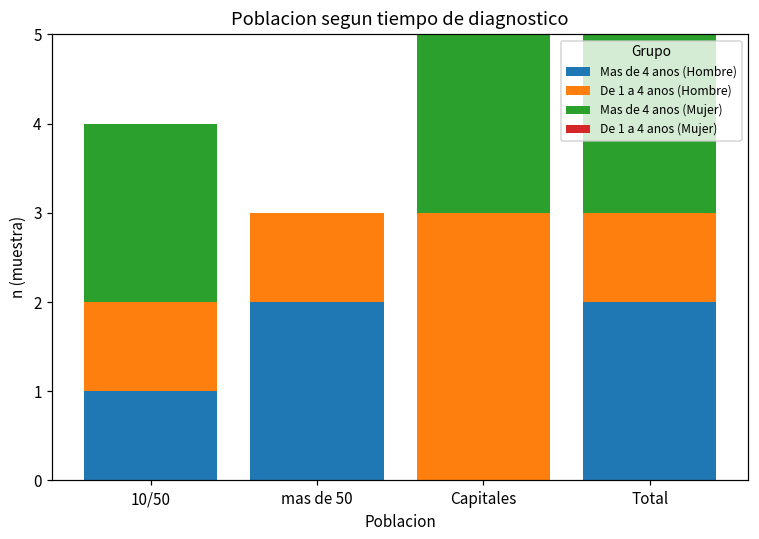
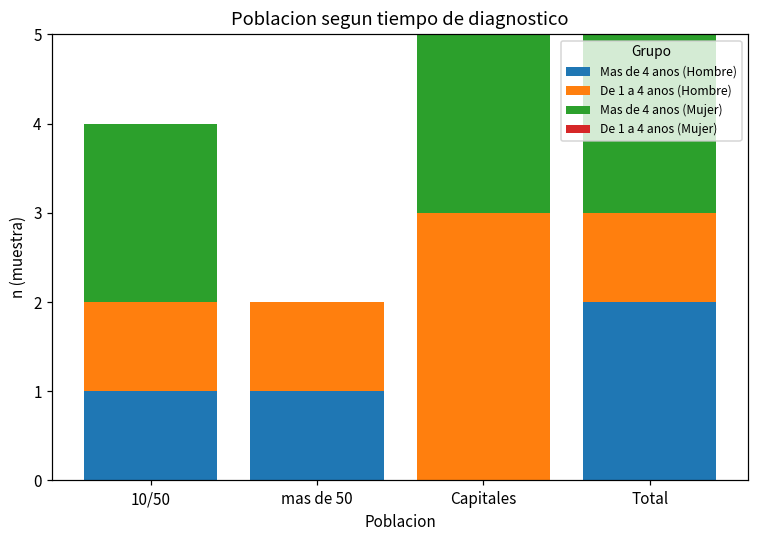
  {
    "Mas de 4 anos (Hombre)": {
      "10/50": 1,
-     "mas de 50": 2,
+     "mas de 50": 1,
      "Capitales": 0,
      "Total": 2
    },
    "De 1 a 4 anos (Mujer)": {
      "mas de 50": 0
    }
  }
